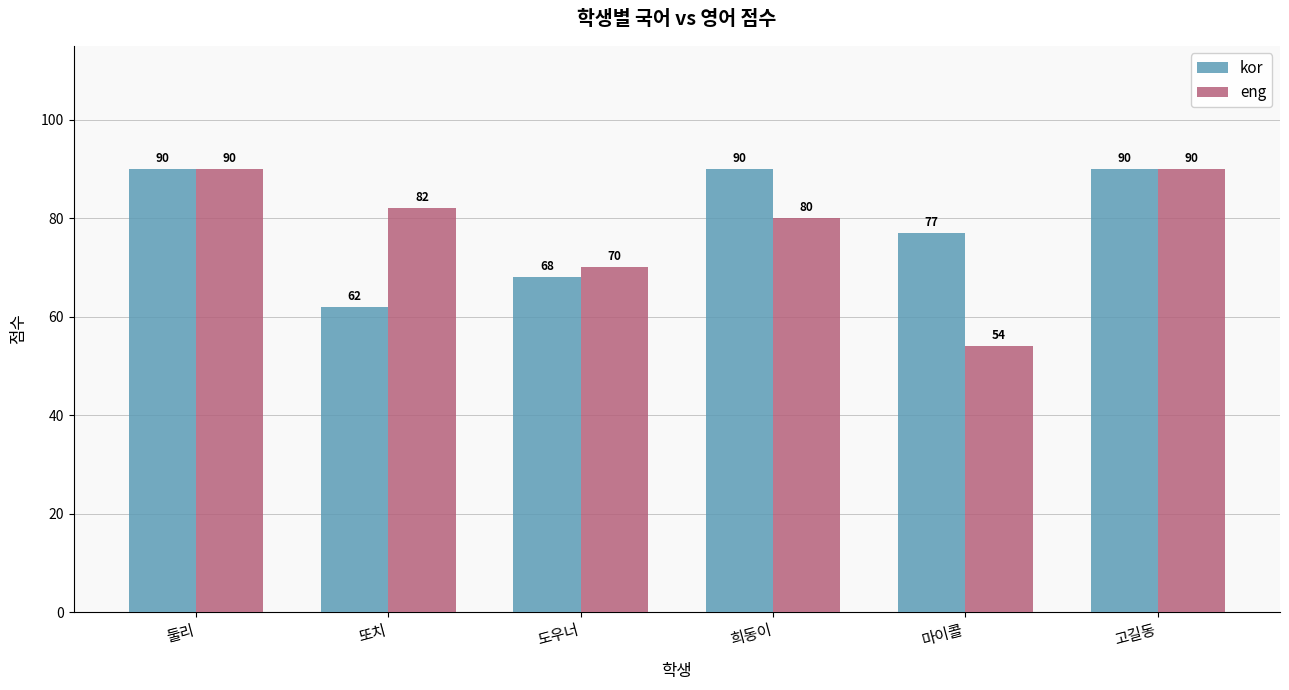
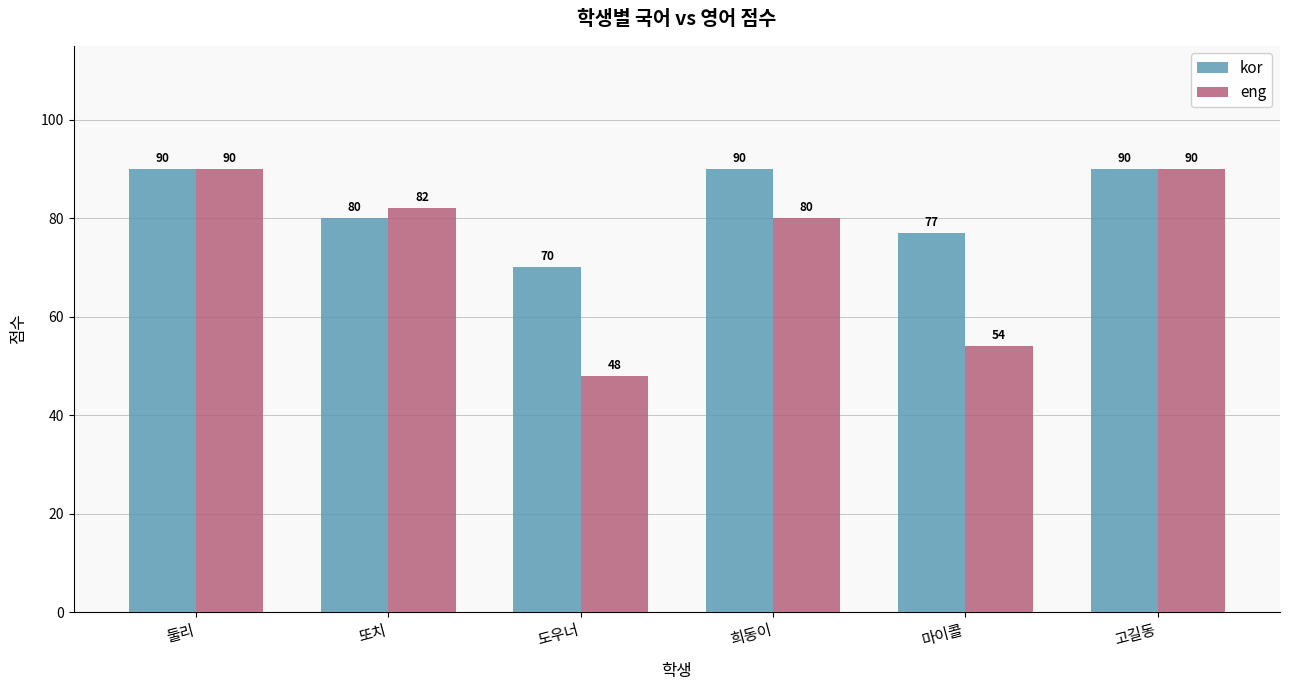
  {
    "kor": {
      "둘리": 90,
-     "또치": 62,
-     "도우너": 68,
+     "또치": 80,
+     "도우너": 70,
      "희동이": 90,
      "마이콜": 77,
      "고길동": 90
    },
    "eng": {
      "둘리": 90,
      "또치": 82,
-     "도우너": 70,
+     "도우너": 48,
      "희동이": 80,
      "마이콜": 54,
      "고길동": 90
    }
  }
